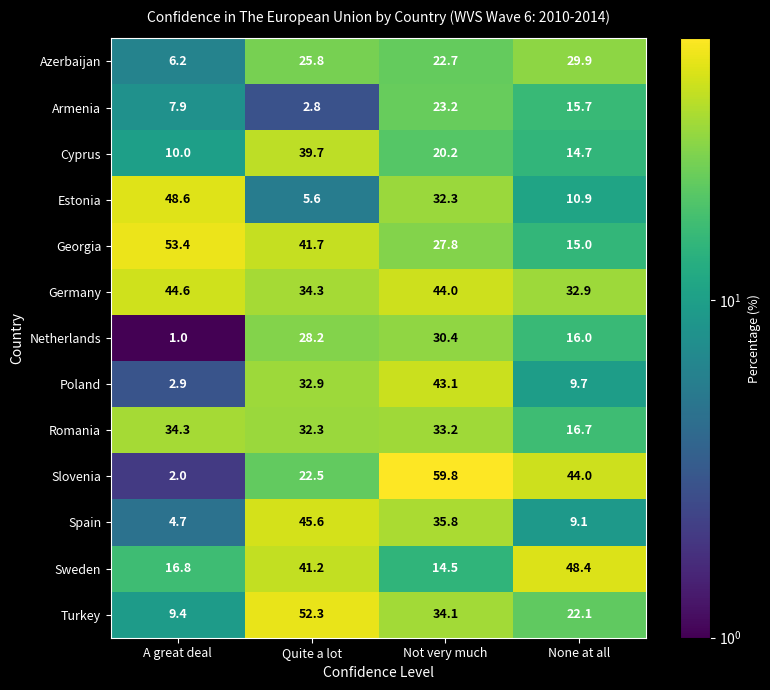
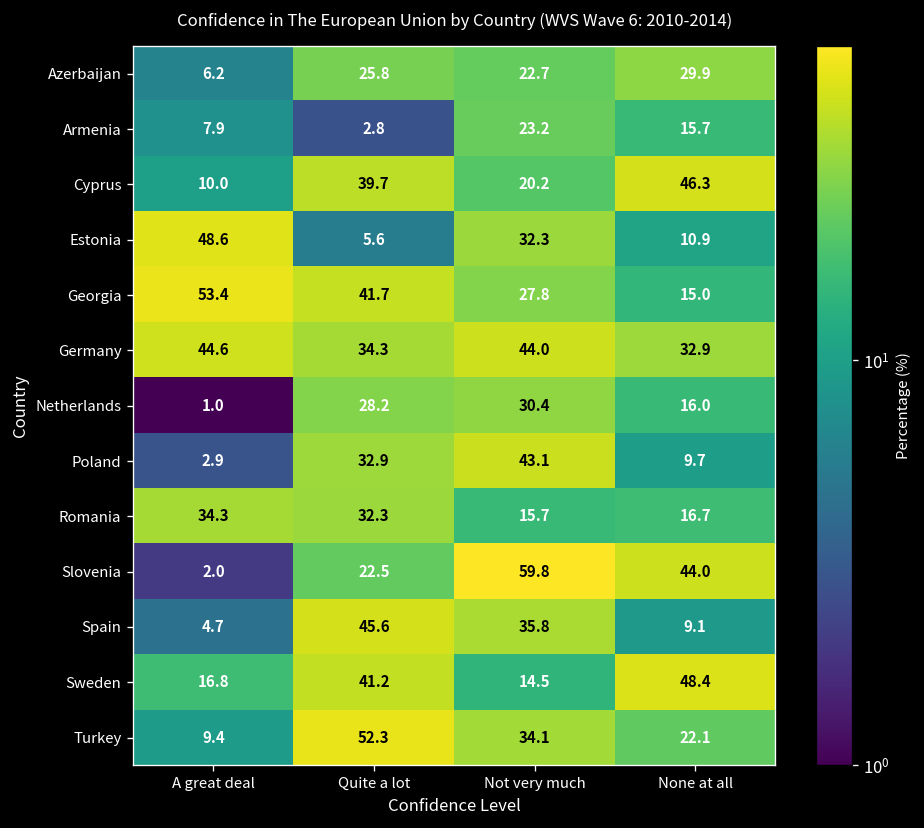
  {
    "Azerbaijan": {
      "A great deal": 6.2,
      "Quite a lot": 25.8,
      "Not very much": 22.7,
      "None at all": 29.9
    },
    "Armenia": {
      "A great deal": 7.9,
      "Quite a lot": 2.8,
      "Not very much": 23.2,
      "None at all": 15.7
    },
    "Cyprus": {
      "A great deal": 10.0,
      "Quite a lot": 39.7,
      "Not very much": 20.2,
-     "None at all": 14.7
+     "None at all": 46.3
    },
    "Estonia": {
      "A great deal": 48.6,
      "Quite a lot": 5.6,
      "Not very much": 32.3,
      "None at all": 10.9
    },
    "Georgia": {
      "A great deal": 53.4,
      "Quite a lot": 41.7,
      "Not very much": 27.8,
      "None at all": 15.0
    },
    "Germany": {
      "A great deal": 44.6,
      "Quite a lot": 34.3,
      "Not very much": 44.0,
      "None at all": 32.9
    },
    "Netherlands": {
      "A great deal": 1.0,
      "Quite a lot": 28.2,
      "Not very much": 30.4,
      "None at all": 16.0
    },
    "Poland": {
      "A great deal": 2.9,
      "Quite a lot": 32.9,
      "Not very much": 43.1,
      "None at all": 9.7
    },
    "Romania": {
      "A great deal": 34.3,
      "Quite a lot": 32.3,
-     "Not very much": 33.2,
+     "Not very much": 15.7,
      "None at all": 16.7
    },
    "Slovenia": {
      "A great deal": 2.0,
      "Quite a lot": 22.5,
      "Not very much": 59.8,
      "None at all": 44.0
    },
    "Spain": {
      "A great deal": 4.7,
      "Quite a lot": 45.6,
      "Not very much": 35.8,
      "None at all": 9.1
    },
    "Sweden": {
      "A great deal": 16.8,
      "Quite a lot": 41.2,
      "Not very much": 14.5,
      "None at all": 48.4
    },
    "Turkey": {
      "A great deal": 9.4,
      "Quite a lot": 52.3,
      "Not very much": 34.1,
      "None at all": 22.1
    }
  }
